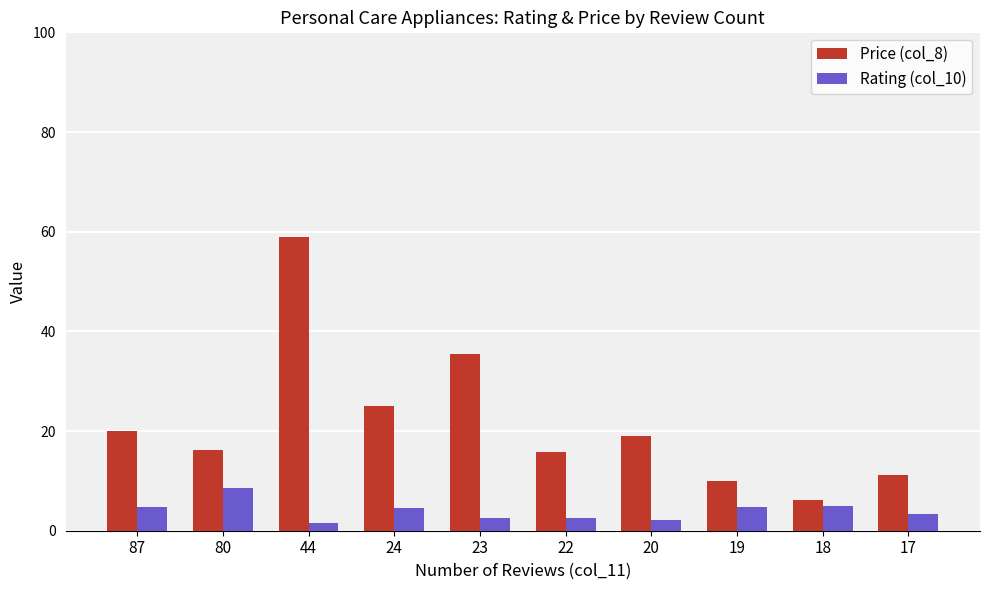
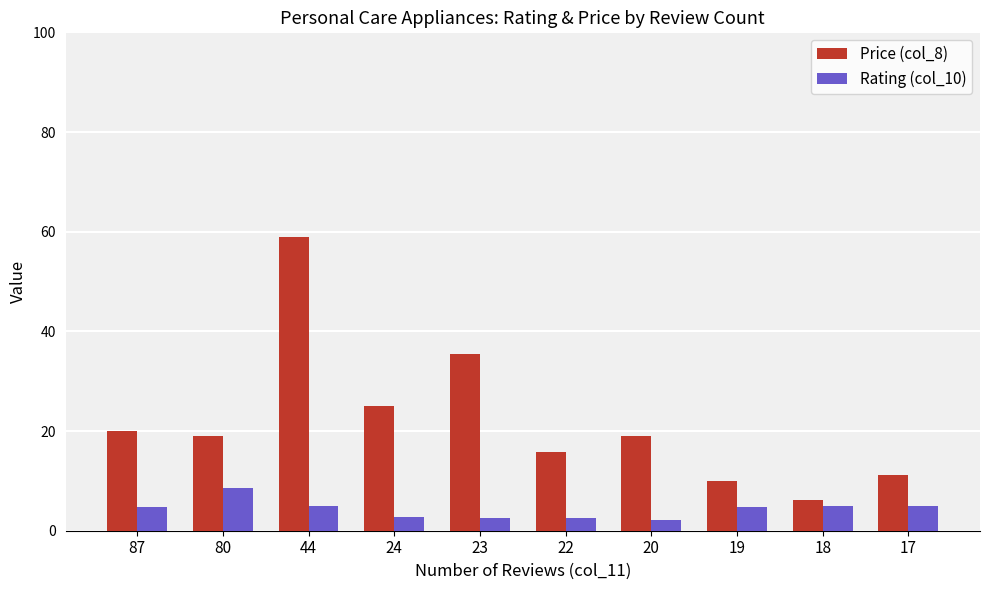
  {
    "Price (col_8)": {
      "87": 20,
-     "80": 16,
+     "80": 19,
      "44": 59,
      "24": 25,
      "23": 35,
      "22": 16,
      "20": 19,
      "19": 10,
      "18": 6,
      "17": 11
    },
    "Rating (col_10)": {
      "87": 5,
      "80": 9,
-     "44": 2,
-     "24": 5,
+     "44": 5,
+     "24": 3,
      "23": 3,
      "22": 3,
      "20": 2,
      "19": 5,
      "18": 5,
-     "17": 3
+     "17": 5
    }
  }
